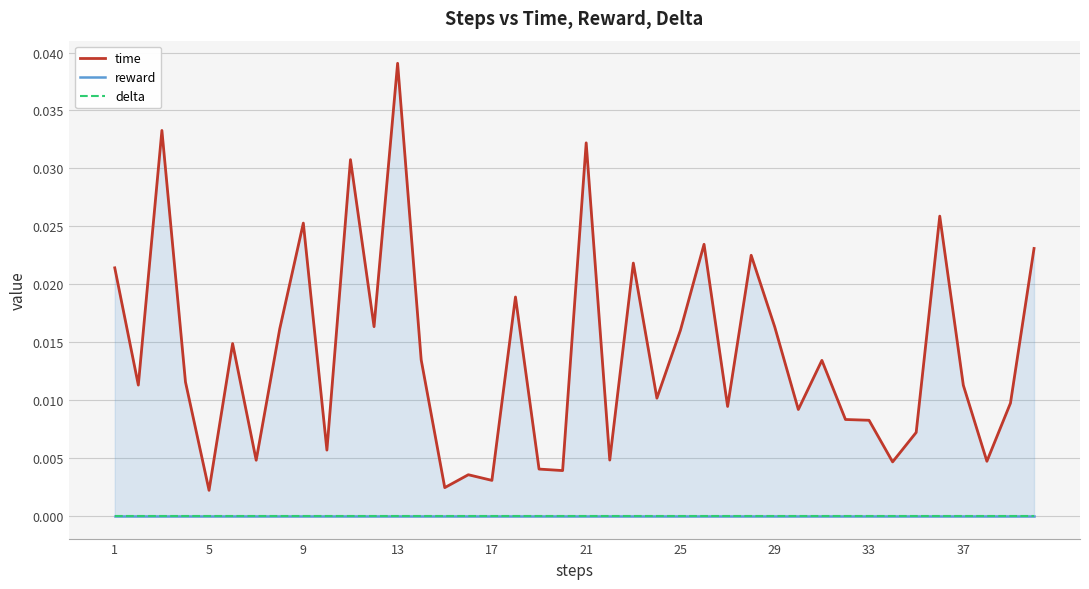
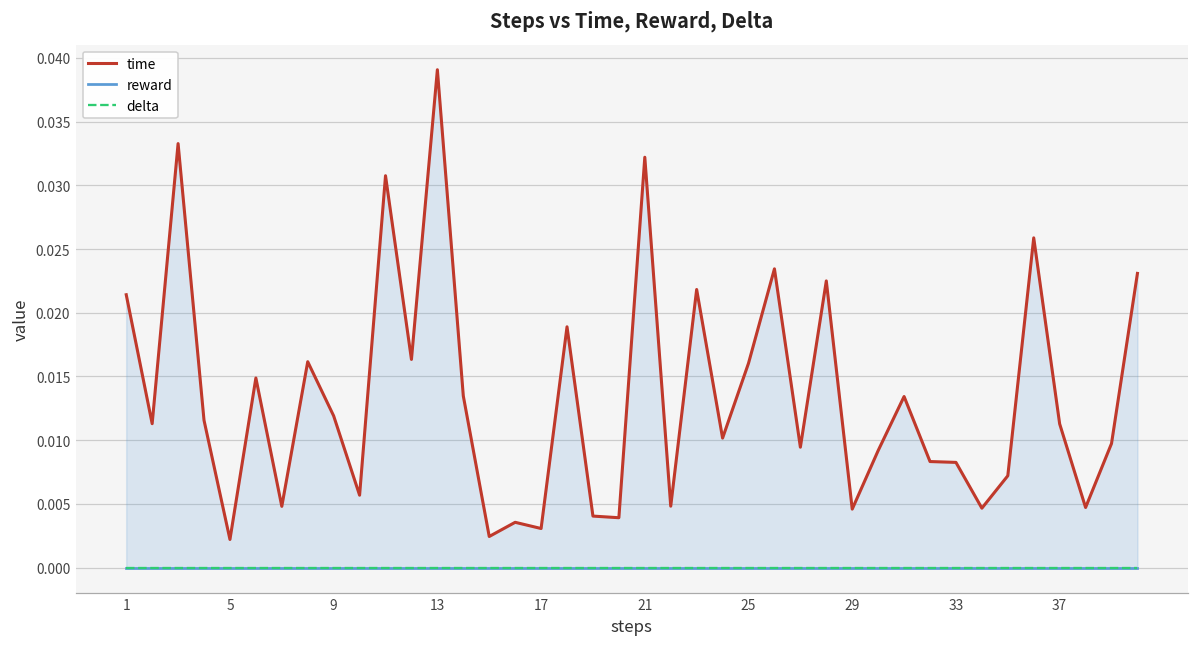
  {
    "time": {
      "1": 0.0214,
      "5": 0.0022,
-     "9": 0.0253,
+     "9": 0.0119,
      "13": 0.0391,
      "17": 0.0031,
      "21": 0.0322,
      "25": 0.0160,
-     "29": 0.0163,
+     "29": 0.0046,
      "33": 0.0083,
      "37": 0.0113
    },
    "delta": {
      "1": 0.0000,
      "5": 0.0000,
      "9": 0.0000,
      "13": 0.0000,
      "17": 0.0000,
      "21": 0.0000,
      "25": 0.0000,
      "29": 0.0000,
      "33": 0.0000,
      "37": 0.0000
    }
  }
